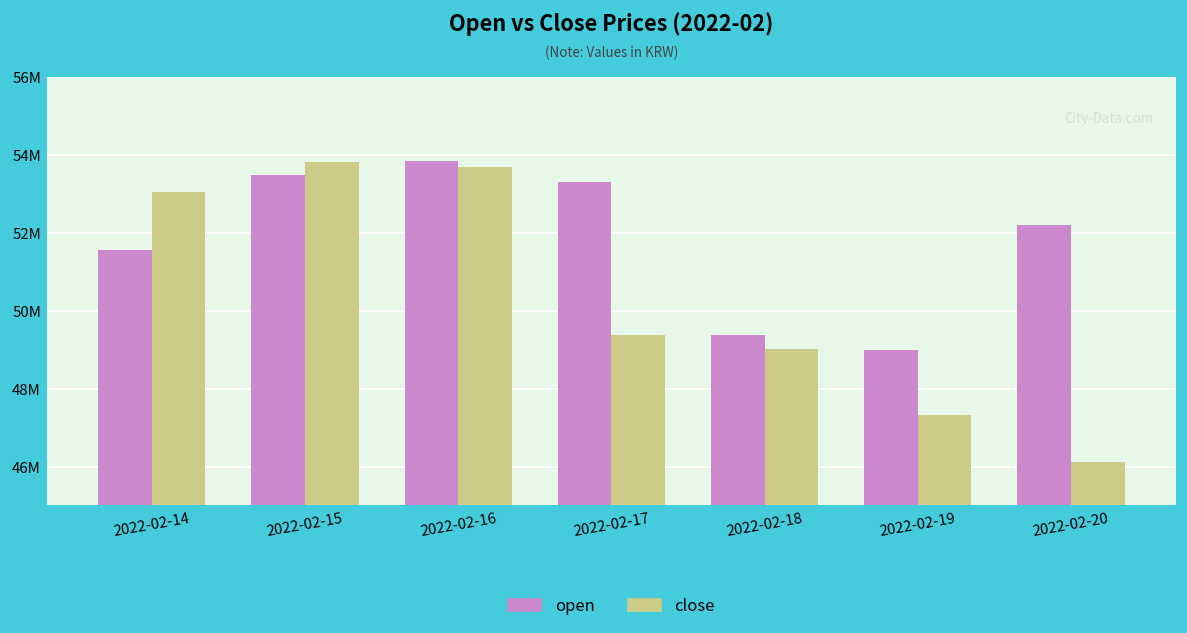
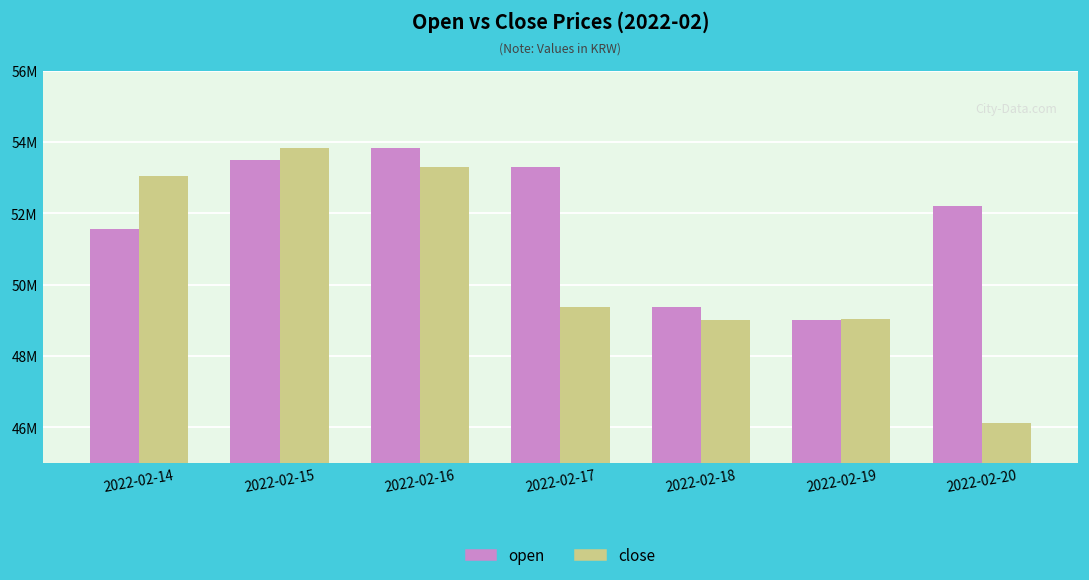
  {
    "open": {
      "2022-02-14": 51600000,
      "2022-02-15": 53500000,
      "2022-02-16": 53800000,
      "2022-02-17": 53300000,
      "2022-02-18": 49400000,
      "2022-02-19": 49000000,
      "2022-02-20": 52200000
    },
    "close": {
      "2022-02-14": 53000000,
      "2022-02-15": 53800000,
-     "2022-02-16": 53700000,
+     "2022-02-16": 53300000,
      "2022-02-17": 49400000,
      "2022-02-18": 49000000,
-     "2022-02-19": 47300000,
+     "2022-02-19": 49000000,
      "2022-02-20": 46100000
    }
  }
